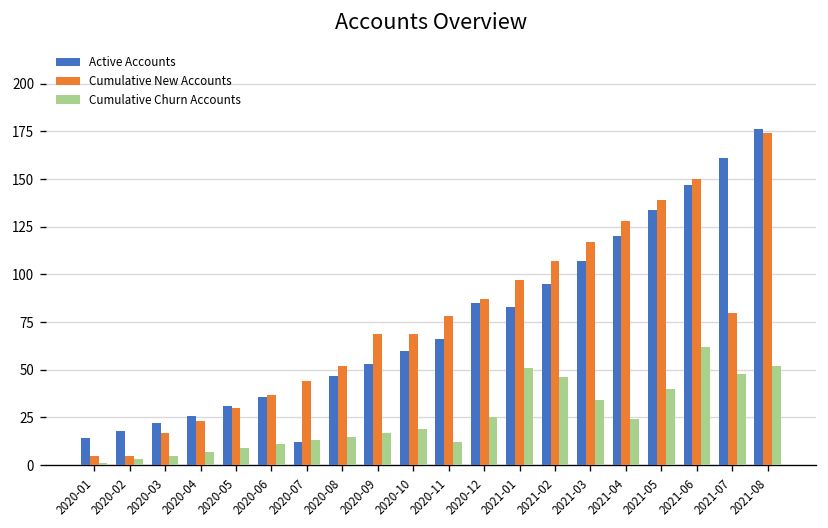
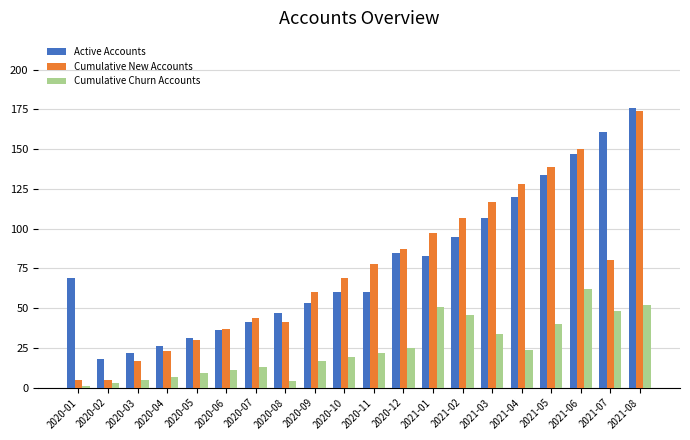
  {
    "Active Accounts": {
-     "2020-01": 14,
+     "2020-01": 69,
      "2020-02": 18,
      "2020-03": 22,
      "2020-04": 26,
      "2020-05": 31,
      "2020-06": 36,
-     "2020-07": 12,
+     "2020-07": 41,
      "2020-08": 47,
      "2020-09": 53,
      "2020-10": 60,
-     "2020-11": 66,
+     "2020-11": 60,
      "2020-12": 85,
      "2021-01": 83,
      "2021-02": 95,
      "2021-03": 107,
      "2021-04": 120,
      "2021-05": 134,
      "2021-06": 147,
      "2021-07": 161,
      "2021-08": 176
    },
    "Cumulative New Accounts": {
      "2020-01": 5,
      "2020-02": 5,
      "2020-03": 17,
      "2020-04": 23,
      "2020-05": 30,
      "2020-06": 37,
      "2020-07": 44,
-     "2020-08": 52,
-     "2020-09": 69,
+     "2020-08": 41,
+     "2020-09": 60,
      "2020-10": 69,
      "2020-11": 78,
      "2020-12": 87,
      "2021-01": 97,
      "2021-02": 107,
      "2021-03": 117,
      "2021-04": 128,
      "2021-05": 139,
      "2021-06": 150,
      "2021-07": 80,
      "2021-08": 174
    },
    "Cumulative Churn Accounts": {
      "2020-02": 3,
      "2020-03": 5,
      "2020-04": 7,
      "2020-05": 9,
      "2020-06": 11,
      "2020-07": 13,
-     "2020-08": 15,
+     "2020-08": 4,
      "2020-09": 17,
      "2020-10": 19,
-     "2020-11": 12,
+     "2020-11": 22,
      "2020-12": 25,
      "2021-01": 51,
      "2021-02": 46,
      "2021-03": 34,
      "2021-04": 24,
      "2021-05": 40,
      "2021-06": 62,
      "2021-07": 48,
      "2021-08": 52
    }
  }
